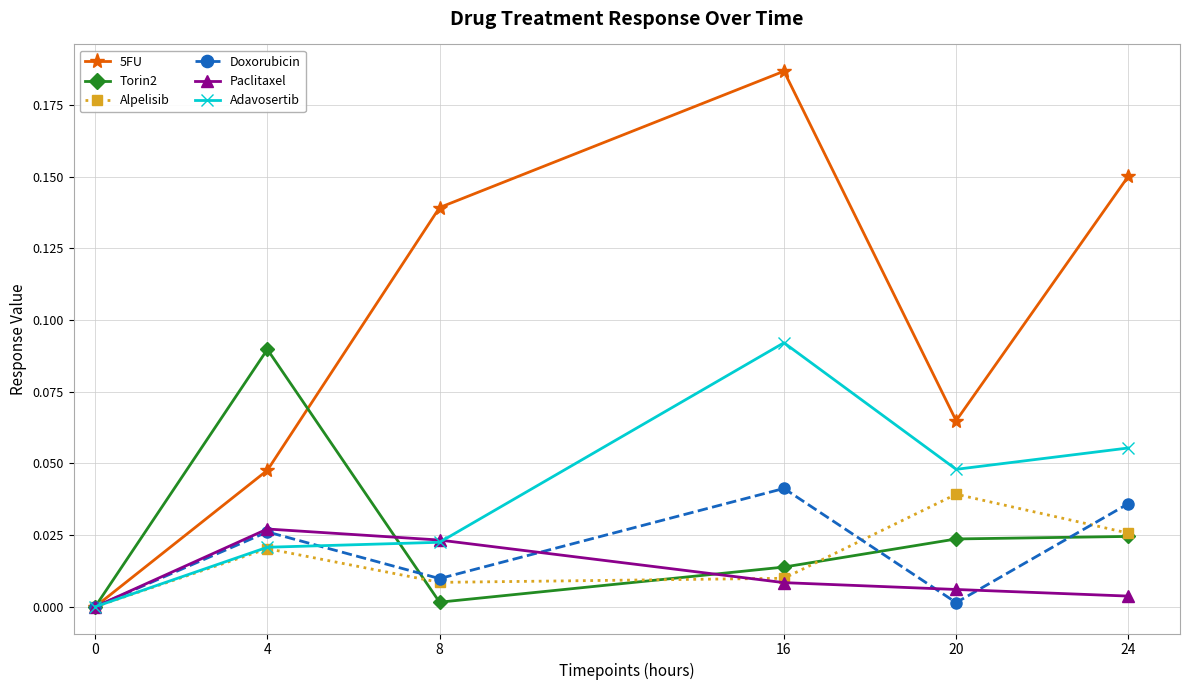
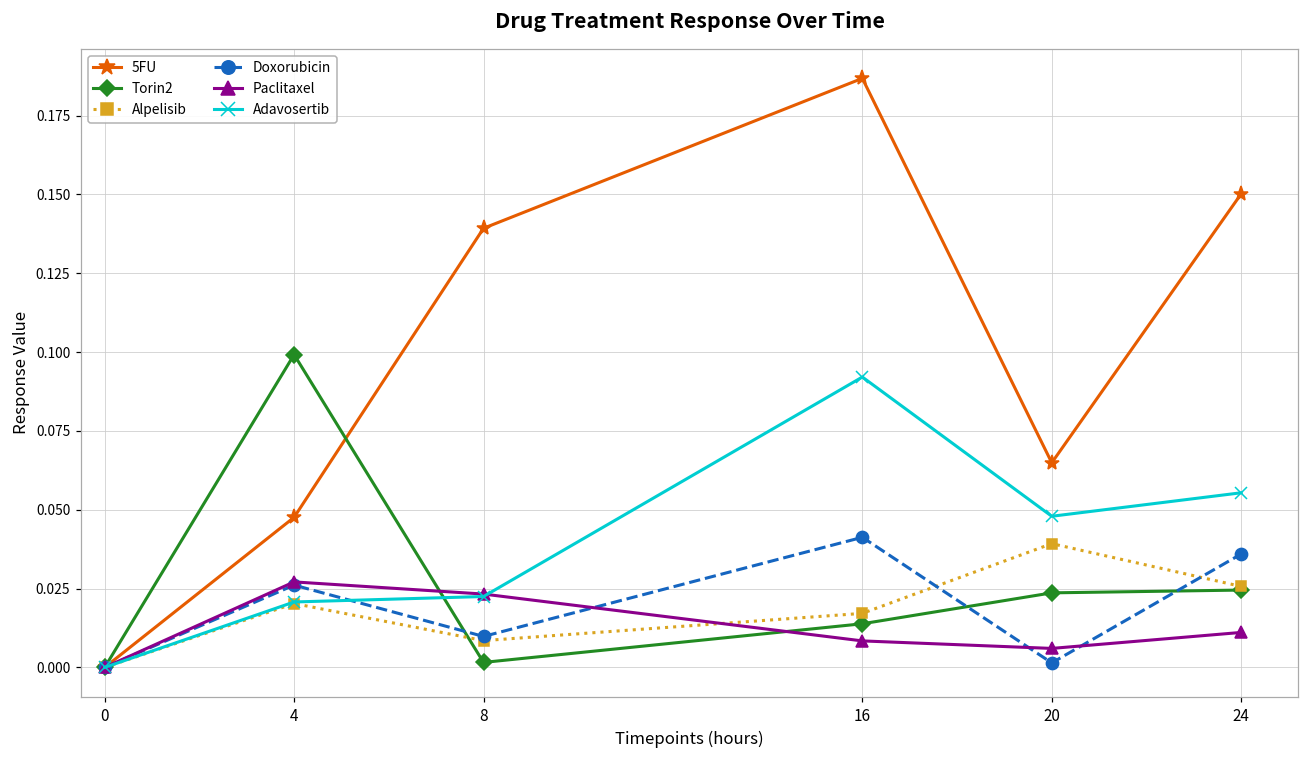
  {
    "5FU": {
      "4": 0.048,
      "8": 0.139,
      "16": 0.187,
      "20": 0.065,
      "24": 0.150
    },
    "Torin2": {
-     "4": 0.090,
+     "4": 0.099,
      "8": 0.002,
      "16": 0.014,
      "20": 0.024,
      "24": 0.025
    },
    "Alpelisib": {
      "8": 0.008,
-     "16": 0.010,
+     "16": 0.017,
      "20": 0.039,
      "24": 0.026
    },
    "Doxorubicin": {
      "4": 0.026,
      "8": 0.010,
      "16": 0.041,
      "20": 0.001,
      "24": 0.036
    },
    "Paclitaxel": {
      "4": 0.027,
      "16": 0.008,
      "20": 0.006,
-     "24": 0.004
+     "24": 0.011
    },
    "Adavosertib": {
      "16": 0.092,
      "20": 0.048,
      "24": 0.055
    }
  }
